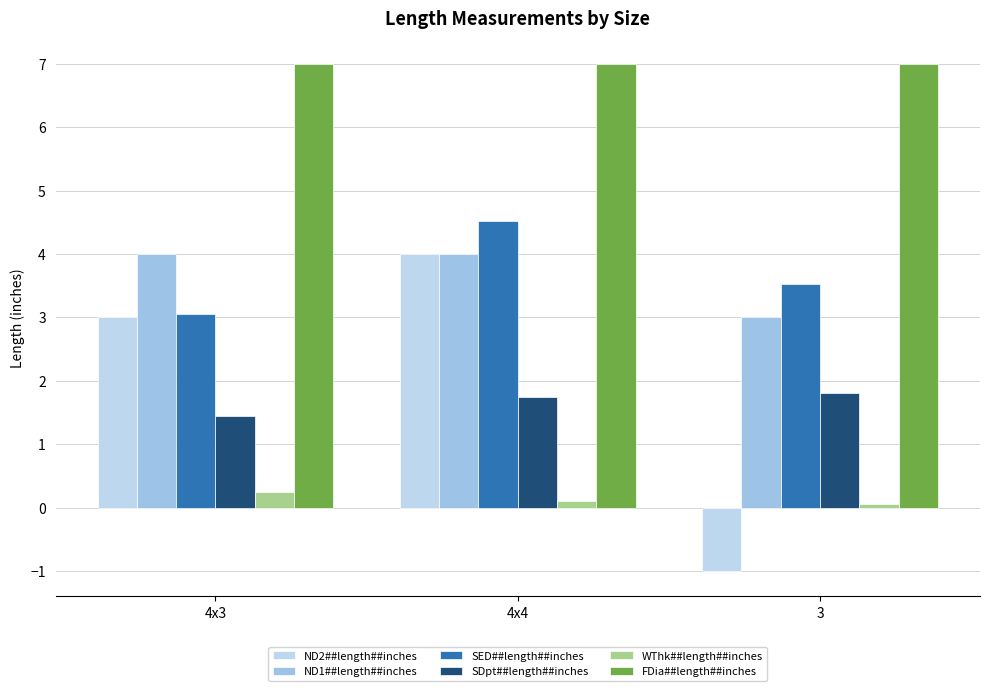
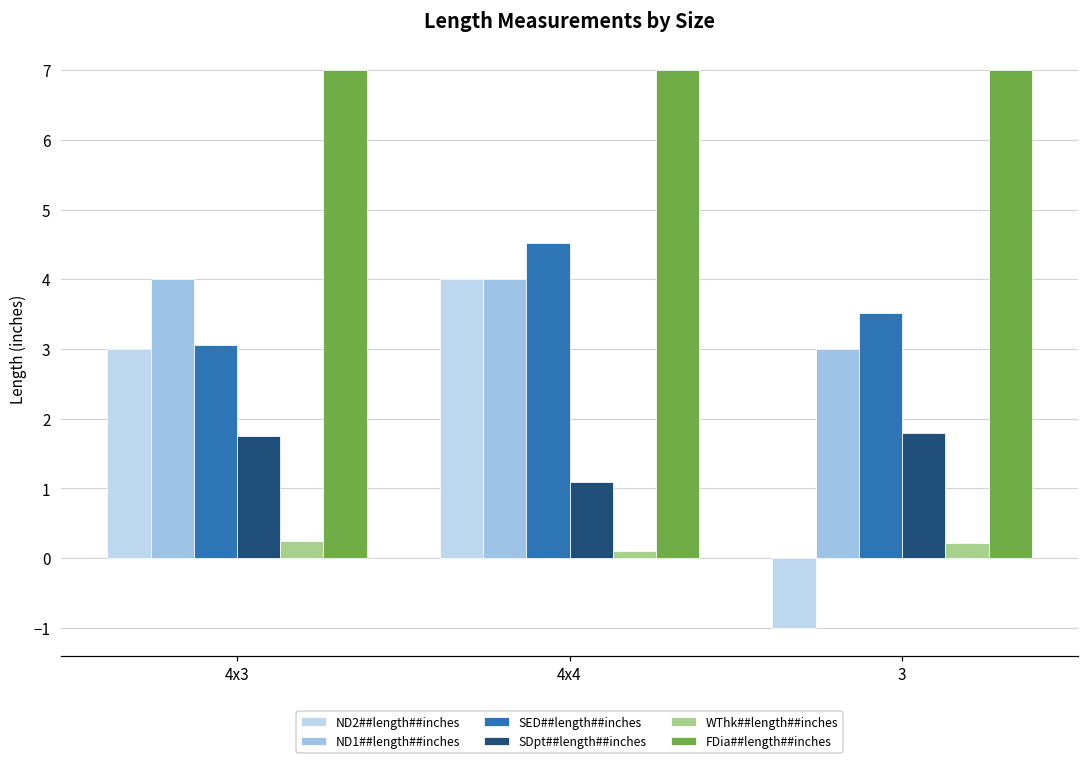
  {
    "SED##length##inches": {
      "4x3": 3.1,
      "4x4": 4.5,
      "3": 3.5
    },
    "SDpt##length##inches": {
-     "4x3": 1.4,
-     "4x4": 1.8,
+     "4x3": 1.8,
+     "4x4": 1.1,
      "3": 1.8
    },
    "WThk##length##inches": {
      "4x3": 0.3,
      "4x4": 0.1,
-     "3": 0.1
+     "3": 0.2
    },
    "FDia##length##inches": {
      "4x3": 7.0,
      "4x4": 7.0,
      "3": 7.0
    }
  }
